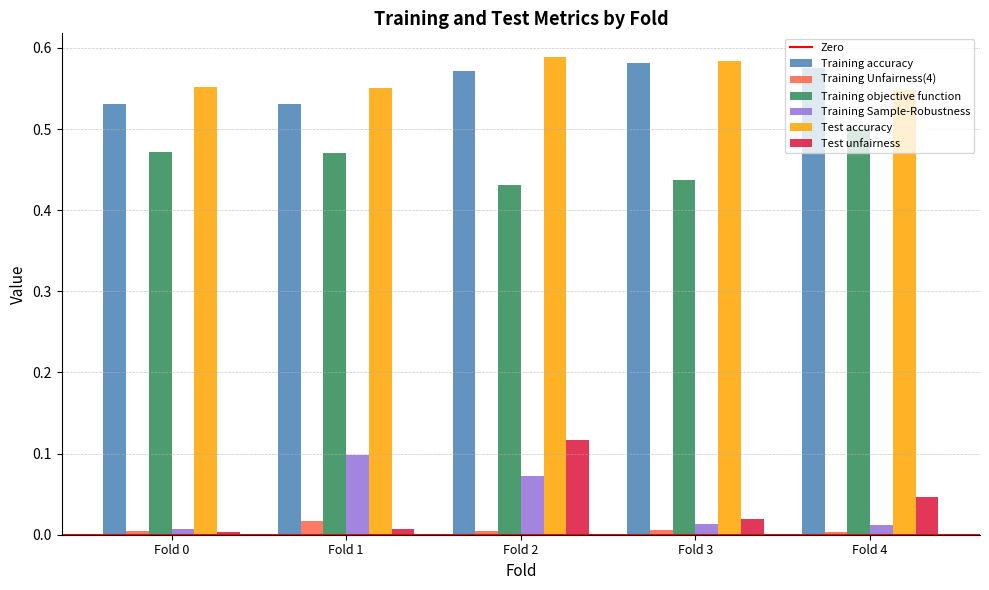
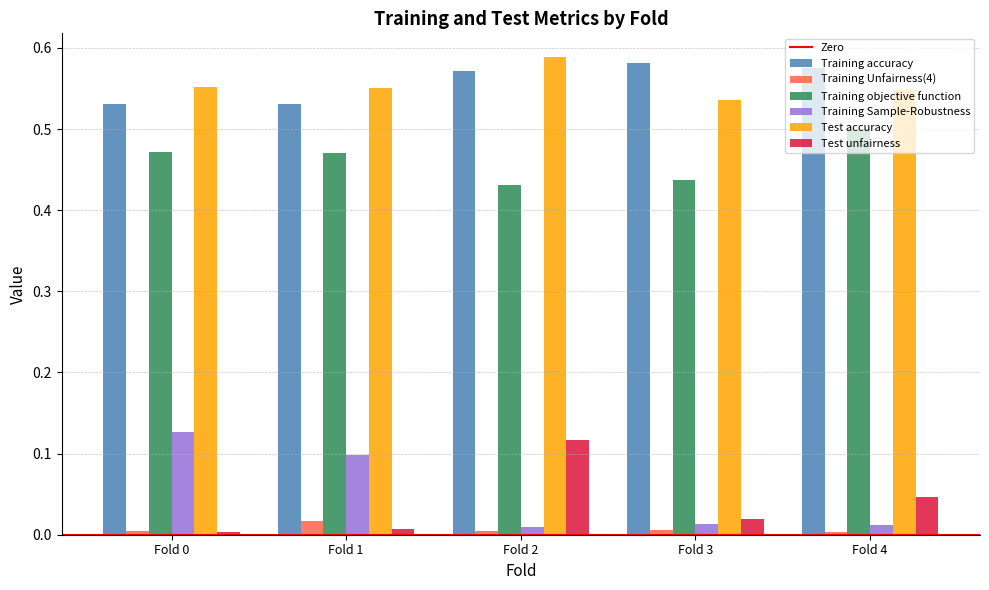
  {
    "Training accuracy": {
      "Fold 0": 0.53,
      "Fold 1": 0.53,
      "Fold 2": 0.57,
      "Fold 3": 0.58
    },
    "Training Unfairness(4)": {
      "Fold 0": 0.00,
      "Fold 1": 0.02,
      "Fold 2": 0.01,
      "Fold 3": 0.01,
      "Fold 4": 0.00
    },
    "Training objective function": {
      "Fold 0": 0.47,
      "Fold 1": 0.47,
      "Fold 2": 0.43,
      "Fold 3": 0.44
    },
    "Training Sample-Robustness": {
-     "Fold 0": 0.01,
+     "Fold 0": 0.13,
      "Fold 1": 0.10,
-     "Fold 2": 0.07,
+     "Fold 2": 0.01,
      "Fold 3": 0.01,
      "Fold 4": 0.01
    },
    "Test accuracy": {
      "Fold 0": 0.55,
      "Fold 1": 0.55,
      "Fold 2": 0.59,
-     "Fold 3": 0.58
+     "Fold 3": 0.54
    },
    "Test unfairness": {
      "Fold 0": 0.00,
      "Fold 1": 0.01,
      "Fold 2": 0.12,
      "Fold 3": 0.02,
      "Fold 4": 0.05
    }
  }
